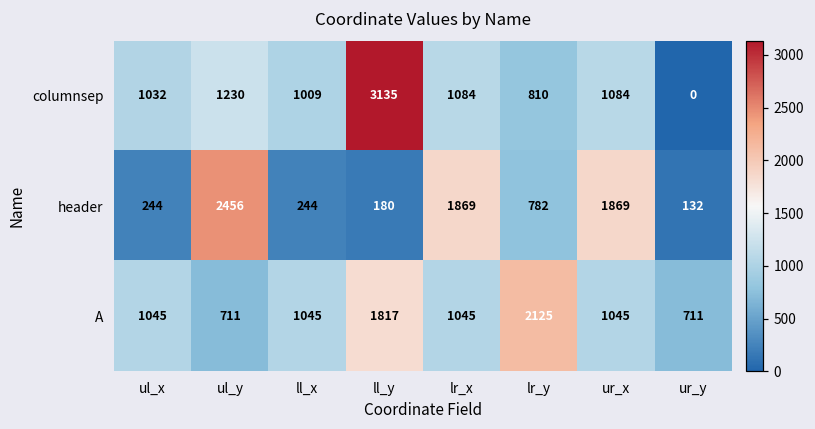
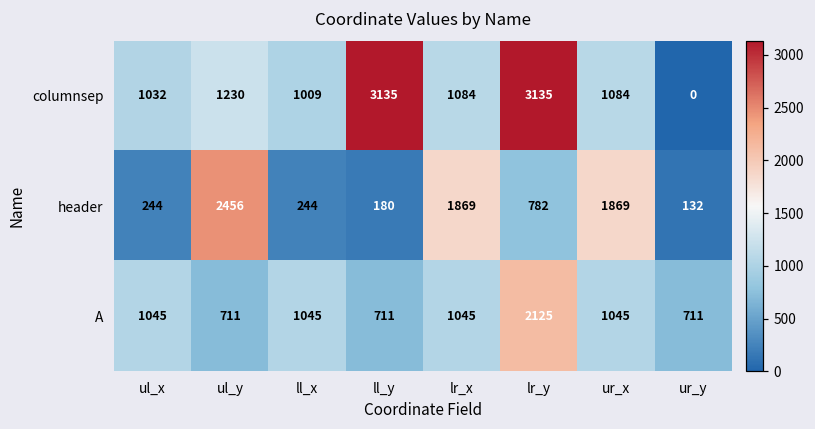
  {
    "columnsep": {
      "ul_x": 1032,
      "ul_y": 1230,
      "ll_x": 1009,
      "ll_y": 3135,
      "lr_x": 1084,
-     "lr_y": 810,
+     "lr_y": 3135,
      "ur_x": 1084,
      "ur_y": 0
    },
    "header": {
      "ul_x": 244,
      "ul_y": 2456,
      "ll_x": 244,
      "ll_y": 180,
      "lr_x": 1869,
      "lr_y": 782,
      "ur_x": 1869,
      "ur_y": 132
    },
    "A": {
      "ul_x": 1045,
      "ul_y": 711,
      "ll_x": 1045,
-     "ll_y": 1817,
+     "ll_y": 711,
      "lr_x": 1045,
      "lr_y": 2125,
      "ur_x": 1045,
      "ur_y": 711
    }
  }
